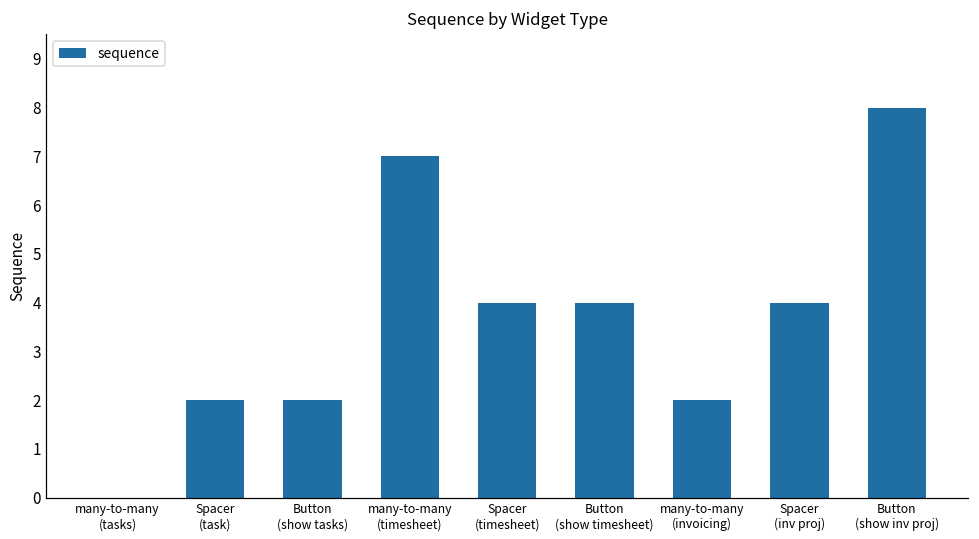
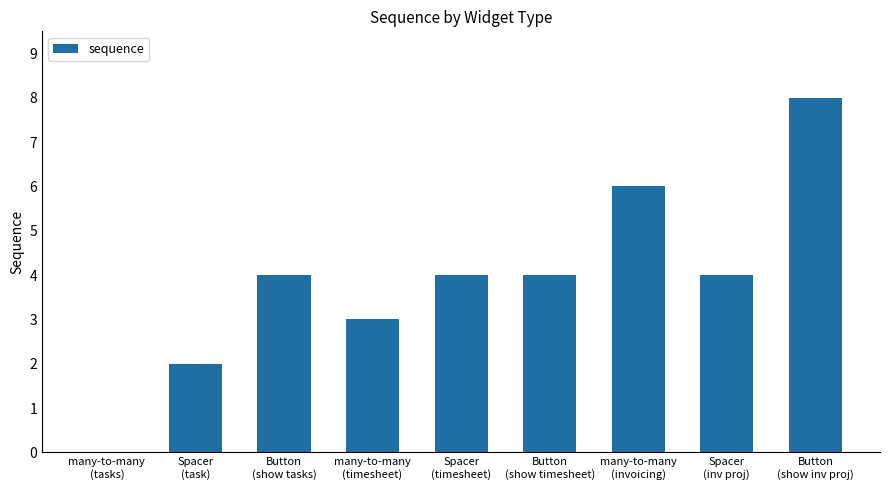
  {
    "many-to-many (tasks)": 0,
    "Spacer (task)": 2,
-   "Button (show tasks)": 2,
-   "many-to-many (timesheet)": 7,
+   "Button (show tasks)": 4,
+   "many-to-many (timesheet)": 3,
    "Spacer (timesheet)": 4,
    "Button (show timesheet)": 4,
-   "many-to-many (invoicing)": 2,
+   "many-to-many (invoicing)": 6,
    "Spacer (inv proj)": 4,
    "Button (show inv proj)": 8
  }
